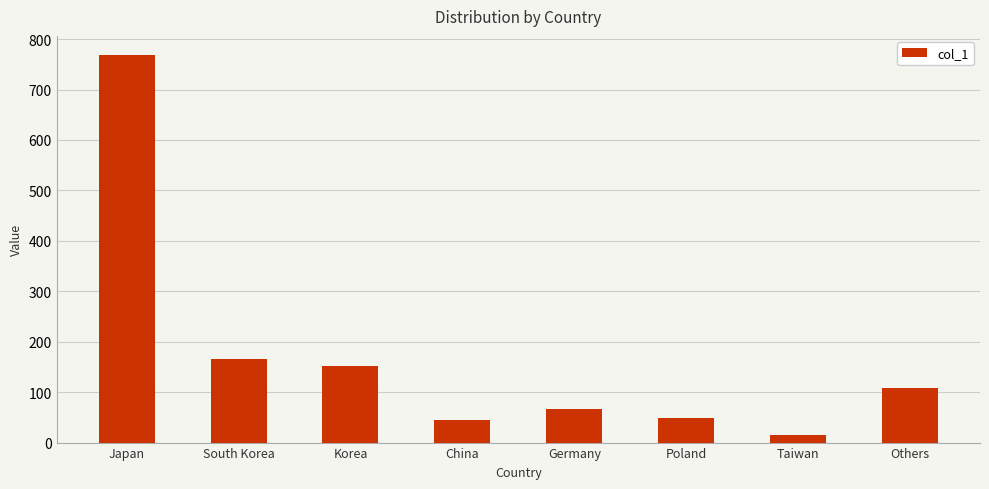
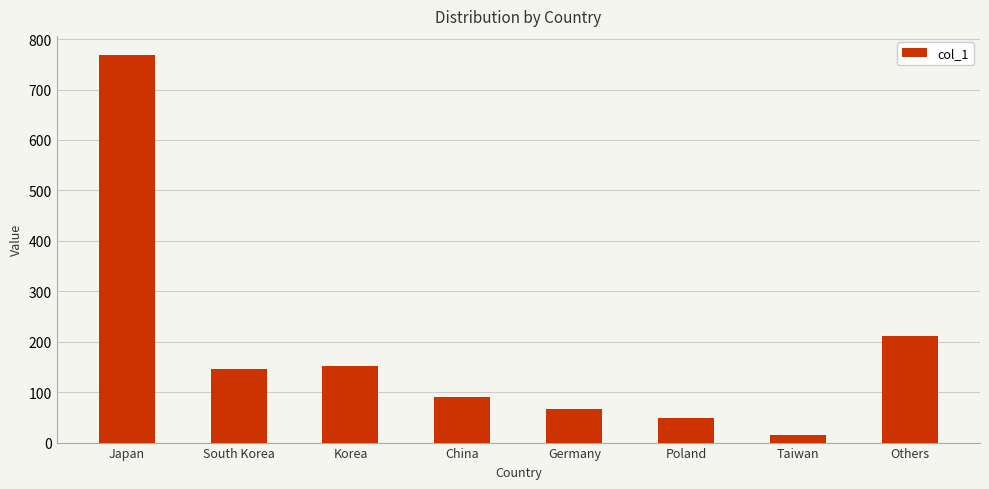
  {
    "Japan": 770,
-   "South Korea": 170,
+   "South Korea": 150,
    "Korea": 150,
-   "China": 40,
+   "China": 90,
    "Germany": 70,
    "Poland": 50,
    "Taiwan": 20,
-   "Others": 110
+   "Others": 210
  }
